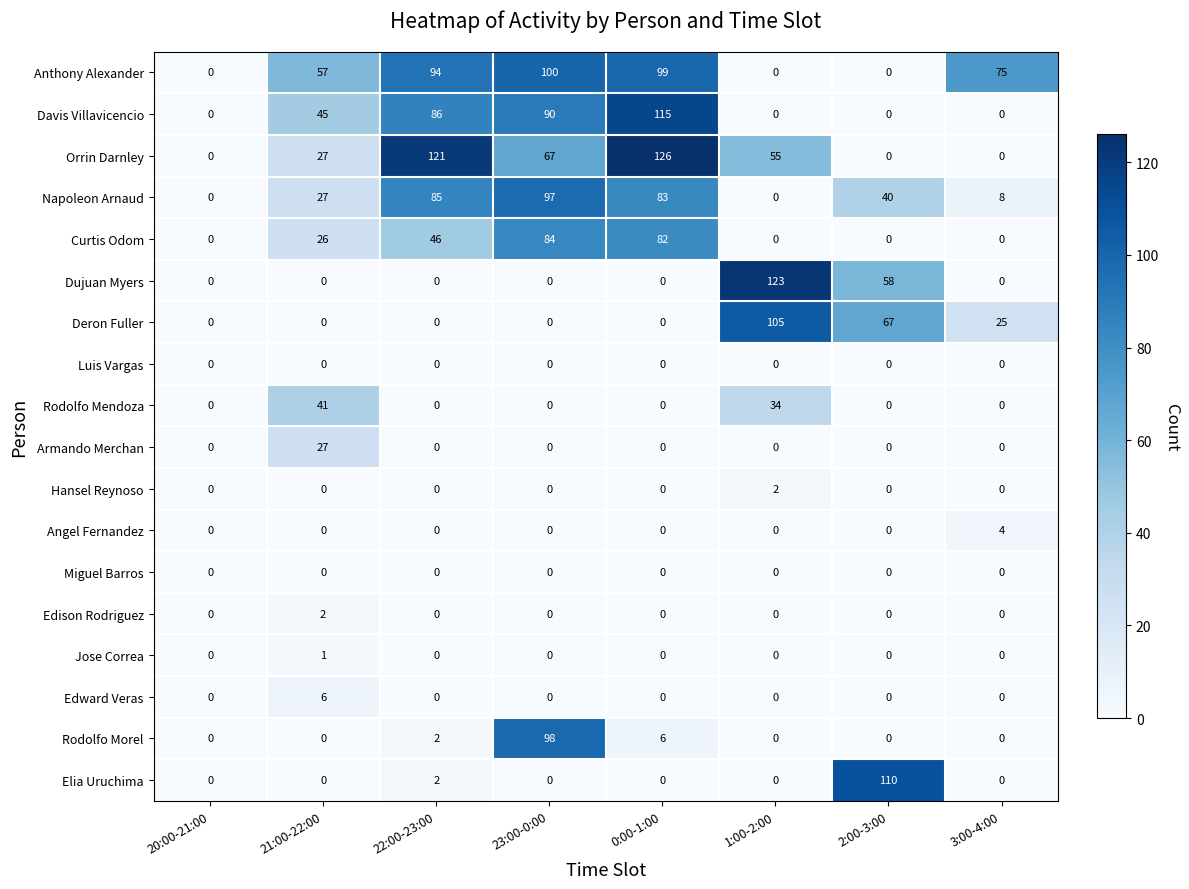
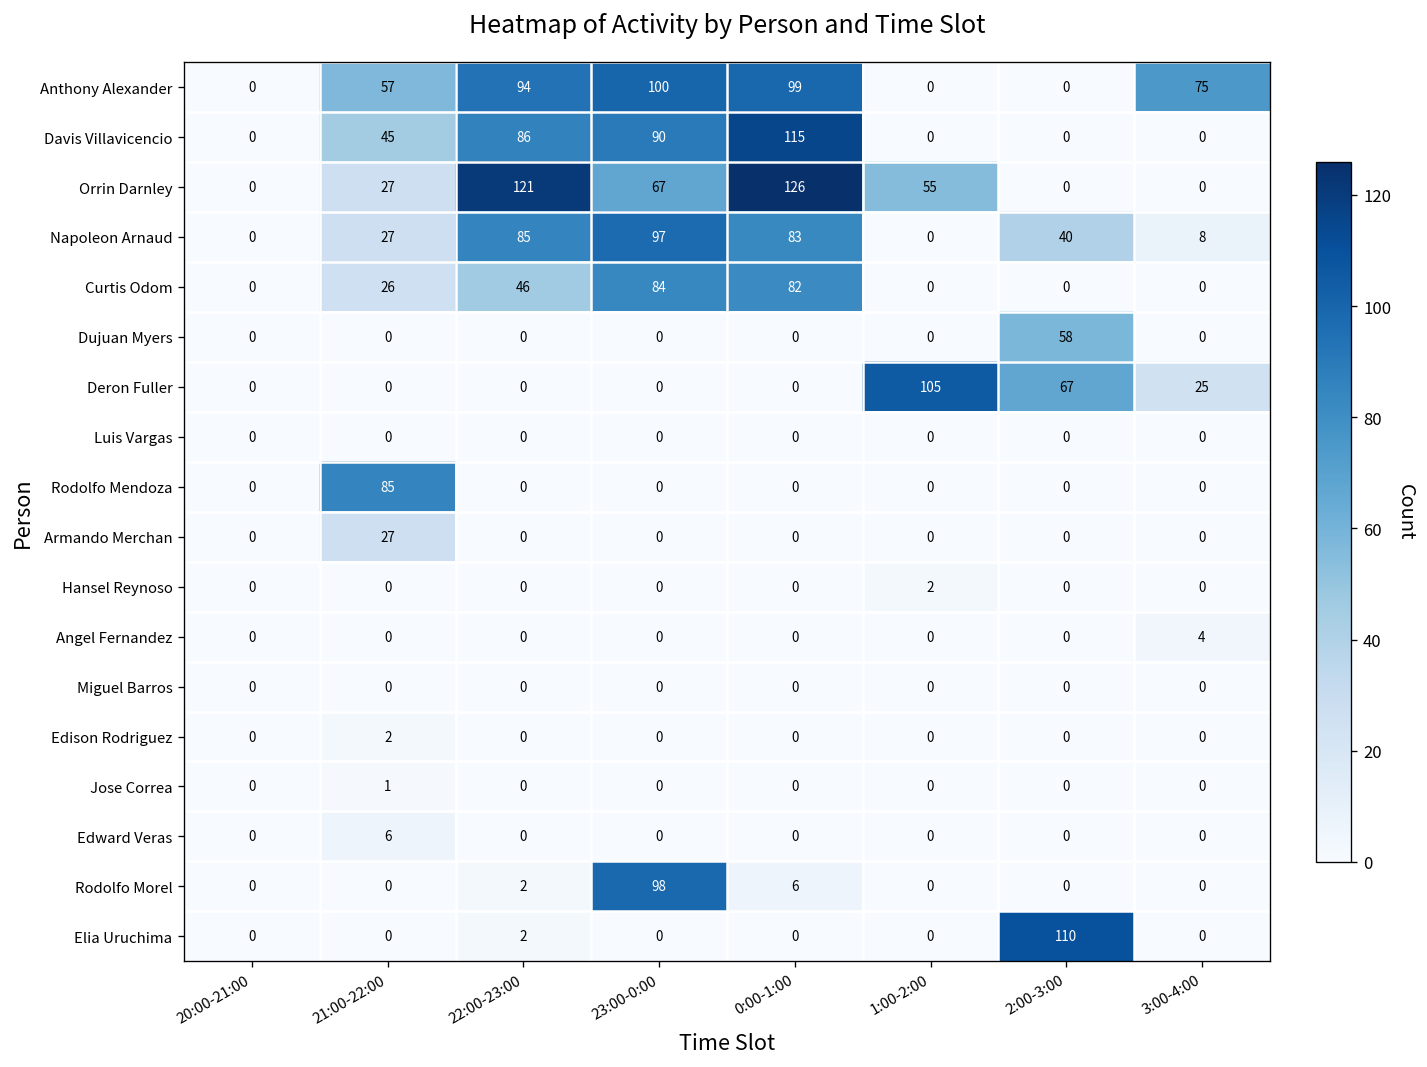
  {
    "Anthony Alexander": {
      "20:00-21:00": 0,
      "21:00-22:00": 57,
      "22:00-23:00": 94,
      "23:00-0:00": 100,
      "0:00-1:00": 99,
      "1:00-2:00": 0,
      "2:00-3:00": 0,
      "3:00-4:00": 75
    },
    "Davis Villavicencio": {
      "20:00-21:00": 0,
      "21:00-22:00": 45,
      "22:00-23:00": 86,
      "23:00-0:00": 90,
      "0:00-1:00": 115,
      "1:00-2:00": 0,
      "2:00-3:00": 0,
      "3:00-4:00": 0
    },
    "Orrin Darnley": {
      "20:00-21:00": 0,
      "21:00-22:00": 27,
      "22:00-23:00": 121,
      "23:00-0:00": 67,
      "0:00-1:00": 126,
      "1:00-2:00": 55,
      "2:00-3:00": 0,
      "3:00-4:00": 0
    },
    "Napoleon Arnaud": {
      "20:00-21:00": 0,
      "21:00-22:00": 27,
      "22:00-23:00": 85,
      "23:00-0:00": 97,
      "0:00-1:00": 83,
      "1:00-2:00": 0,
      "2:00-3:00": 40,
      "3:00-4:00": 8
    },
    "Curtis Odom": {
      "20:00-21:00": 0,
      "21:00-22:00": 26,
      "22:00-23:00": 46,
      "23:00-0:00": 84,
      "0:00-1:00": 82,
      "1:00-2:00": 0,
      "2:00-3:00": 0,
      "3:00-4:00": 0
    },
    "Dujuan Myers": {
      "20:00-21:00": 0,
      "21:00-22:00": 0,
      "22:00-23:00": 0,
      "23:00-0:00": 0,
      "0:00-1:00": 0,
-     "1:00-2:00": 123,
+     "1:00-2:00": 0,
      "2:00-3:00": 58,
      "3:00-4:00": 0
    },
    "Deron Fuller": {
      "20:00-21:00": 0,
      "21:00-22:00": 0,
      "22:00-23:00": 0,
      "23:00-0:00": 0,
      "0:00-1:00": 0,
      "1:00-2:00": 105,
      "2:00-3:00": 67,
      "3:00-4:00": 25
    },
    "Luis Vargas": {
      "20:00-21:00": 0,
      "21:00-22:00": 0,
      "22:00-23:00": 0,
      "23:00-0:00": 0,
      "0:00-1:00": 0,
      "1:00-2:00": 0,
      "2:00-3:00": 0,
      "3:00-4:00": 0
    },
    "Rodolfo Mendoza": {
      "20:00-21:00": 0,
-     "21:00-22:00": 41,
+     "21:00-22:00": 85,
      "22:00-23:00": 0,
      "23:00-0:00": 0,
      "0:00-1:00": 0,
-     "1:00-2:00": 34,
+     "1:00-2:00": 0,
      "2:00-3:00": 0,
      "3:00-4:00": 0
    },
    "Armando Merchan": {
      "20:00-21:00": 0,
      "21:00-22:00": 27,
      "22:00-23:00": 0,
      "23:00-0:00": 0,
      "0:00-1:00": 0,
      "1:00-2:00": 0,
      "2:00-3:00": 0,
      "3:00-4:00": 0
    },
    "Hansel Reynoso": {
      "20:00-21:00": 0,
      "21:00-22:00": 0,
      "22:00-23:00": 0,
      "23:00-0:00": 0,
      "0:00-1:00": 0,
      "1:00-2:00": 2,
      "2:00-3:00": 0,
      "3:00-4:00": 0
    },
    "Angel Fernandez": {
      "20:00-21:00": 0,
      "21:00-22:00": 0,
      "22:00-23:00": 0,
      "23:00-0:00": 0,
      "0:00-1:00": 0,
      "1:00-2:00": 0,
      "2:00-3:00": 0,
      "3:00-4:00": 4
    },
    "Miguel Barros": {
      "20:00-21:00": 0,
      "21:00-22:00": 0,
      "22:00-23:00": 0,
      "23:00-0:00": 0,
      "0:00-1:00": 0,
      "1:00-2:00": 0,
      "2:00-3:00": 0,
      "3:00-4:00": 0
    },
    "Edison Rodriguez": {
      "20:00-21:00": 0,
      "21:00-22:00": 2,
      "22:00-23:00": 0,
      "23:00-0:00": 0,
      "0:00-1:00": 0,
      "1:00-2:00": 0,
      "2:00-3:00": 0,
      "3:00-4:00": 0
    },
    "Jose Correa": {
      "20:00-21:00": 0,
      "21:00-22:00": 1,
      "22:00-23:00": 0,
      "23:00-0:00": 0,
      "0:00-1:00": 0,
      "1:00-2:00": 0,
      "2:00-3:00": 0,
      "3:00-4:00": 0
    },
    "Edward Veras": {
      "20:00-21:00": 0,
      "21:00-22:00": 6,
      "22:00-23:00": 0,
      "23:00-0:00": 0,
      "0:00-1:00": 0,
      "1:00-2:00": 0,
      "2:00-3:00": 0,
      "3:00-4:00": 0
    },
    "Rodolfo Morel": {
      "20:00-21:00": 0,
      "21:00-22:00": 0,
      "22:00-23:00": 2,
      "23:00-0:00": 98,
      "0:00-1:00": 6,
      "1:00-2:00": 0,
      "2:00-3:00": 0,
      "3:00-4:00": 0
    },
    "Elia Uruchima": {
      "20:00-21:00": 0,
      "21:00-22:00": 0,
      "22:00-23:00": 2,
      "23:00-0:00": 0,
      "0:00-1:00": 0,
      "1:00-2:00": 0,
      "2:00-3:00": 110,
      "3:00-4:00": 0
    }
  }
